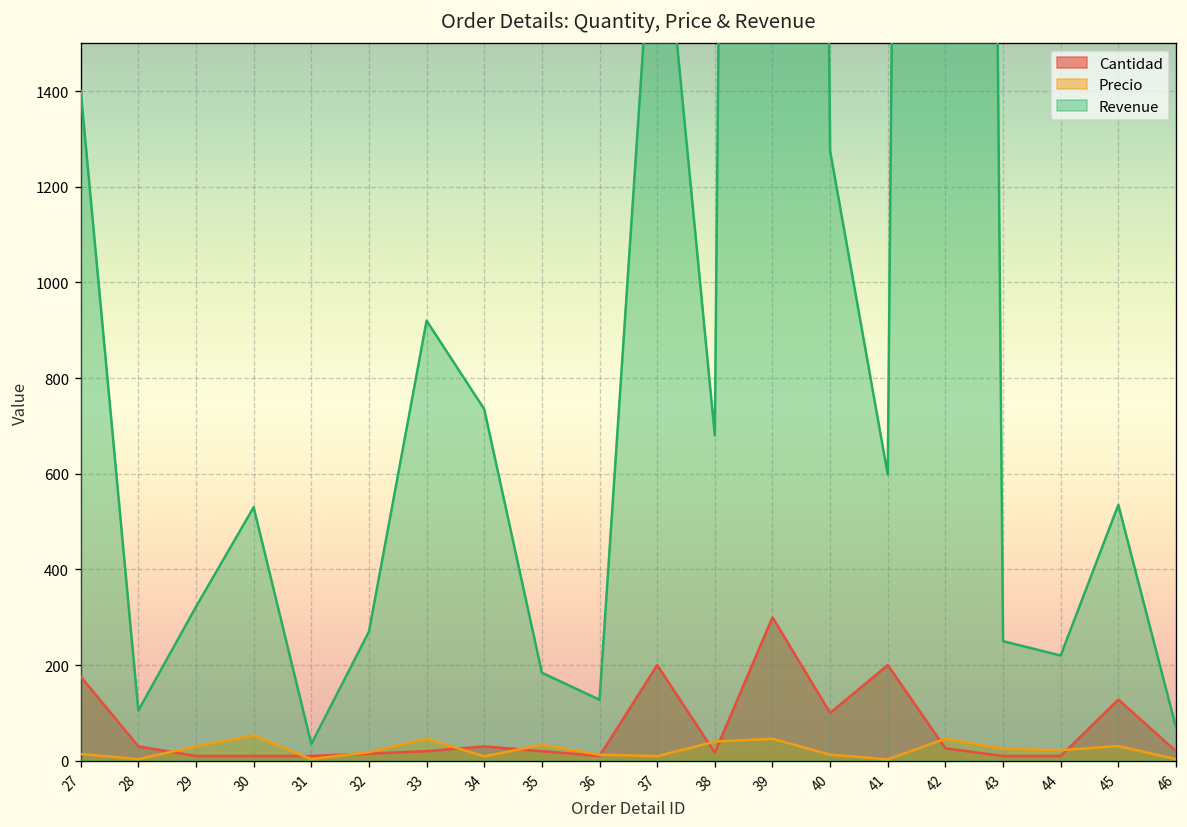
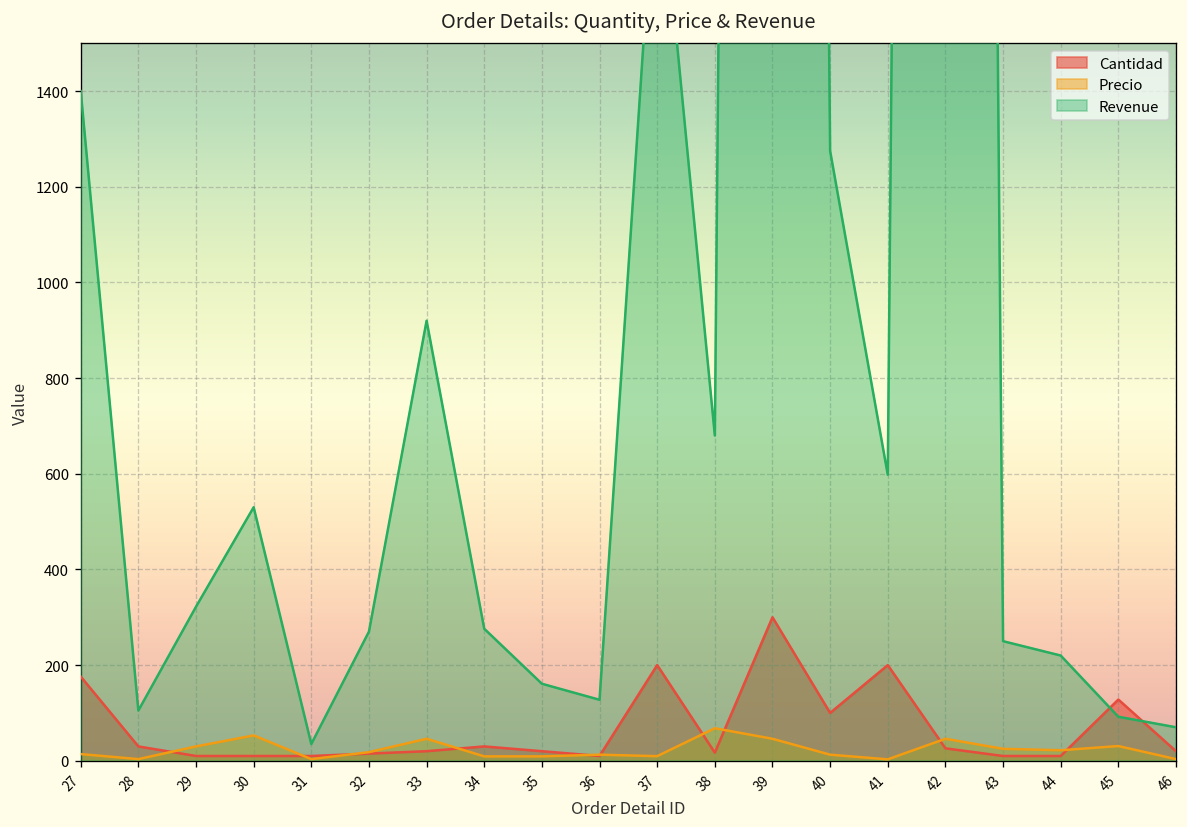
  {
    "Cantidad": {
      "27": 180,
      "28": 30,
      "29": 10,
      "30": 10,
      "31": 10,
      "33": 20,
      "34": 30,
      "35": 20,
      "37": 200,
      "38": 20,
      "39": 300,
      "40": 100,
      "41": 200,
      "42": 30,
      "43": 10,
      "44": 10,
      "45": 130,
      "46": 20
    },
    "Precio": {
      "27": 10,
      "28": 0,
      "29": 30,
      "30": 50,
      "31": 0,
      "33": 50,
      "34": 10,
-     "35": 30,
+     "35": 10,
      "37": 10,
-     "38": 40,
+     "38": 70,
      "39": 50,
      "40": 10,
      "41": 0,
      "42": 50,
      "43": 30,
      "44": 20,
      "45": 30,
      "46": 0
    },
    "Revenue": {
      "27": 1400,
      "28": 110,
      "29": 320,
      "30": 530,
      "31": 40,
      "32": 270,
      "33": 920,
-     "34": 740,
-     "35": 180,
+     "34": 280,
+     "35": 160,
      "36": 130,
      "38": 680,
      "40": 1280,
      "41": 600,
      "43": 250,
      "44": 220,
-     "45": 540,
+     "45": 90,
      "46": 70
    }
  }
